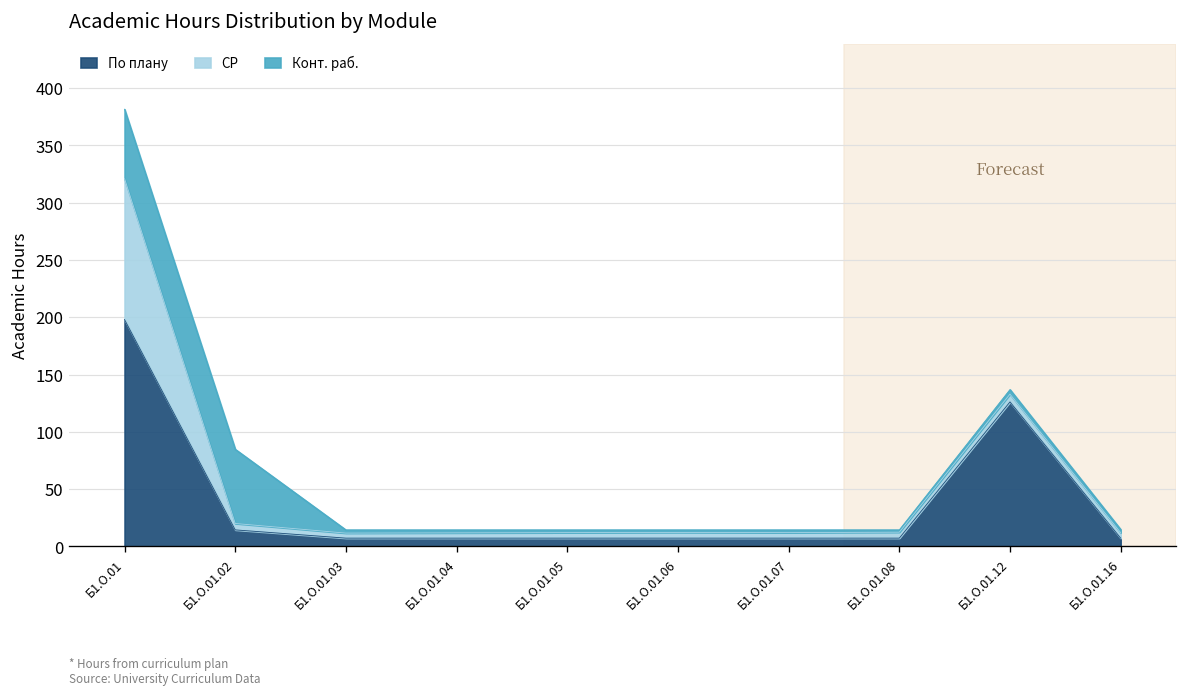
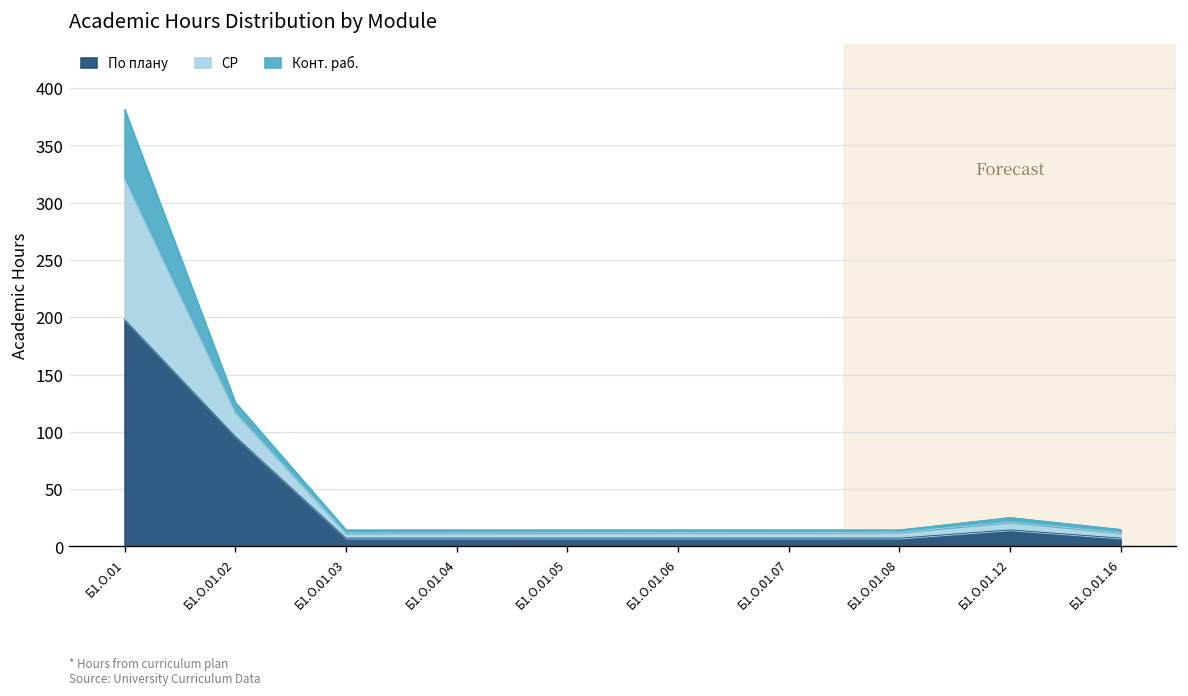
  {
    "По плану": {
      "Б1.О.01": 200,
-     "Б1.О.01.02": 10,
+     "Б1.О.01.02": 100,
      "Б1.О.01.03": 10,
      "Б1.О.01.04": 10,
      "Б1.О.01.05": 10,
      "Б1.О.01.06": 10,
      "Б1.О.01.07": 10,
      "Б1.О.01.08": 10,
-     "Б1.О.01.12": 130,
+     "Б1.О.01.12": 10,
      "Б1.О.01.16": 10
    },
    "СР": {
      "Б1.О.01": 120,
-     "Б1.О.01.02": 10,
+     "Б1.О.01.02": 20,
      "Б1.О.01.03": 0,
      "Б1.О.01.12": 10,
      "Б1.О.01.16": 0
    },
    "Конт. раб.": {
      "Б1.О.01": 60,
-     "Б1.О.01.02": 60,
+     "Б1.О.01.02": 10,
      "Б1.О.01.03": 0,
      "Б1.О.01.12": 0,
      "Б1.О.01.16": 0
    }
  }
